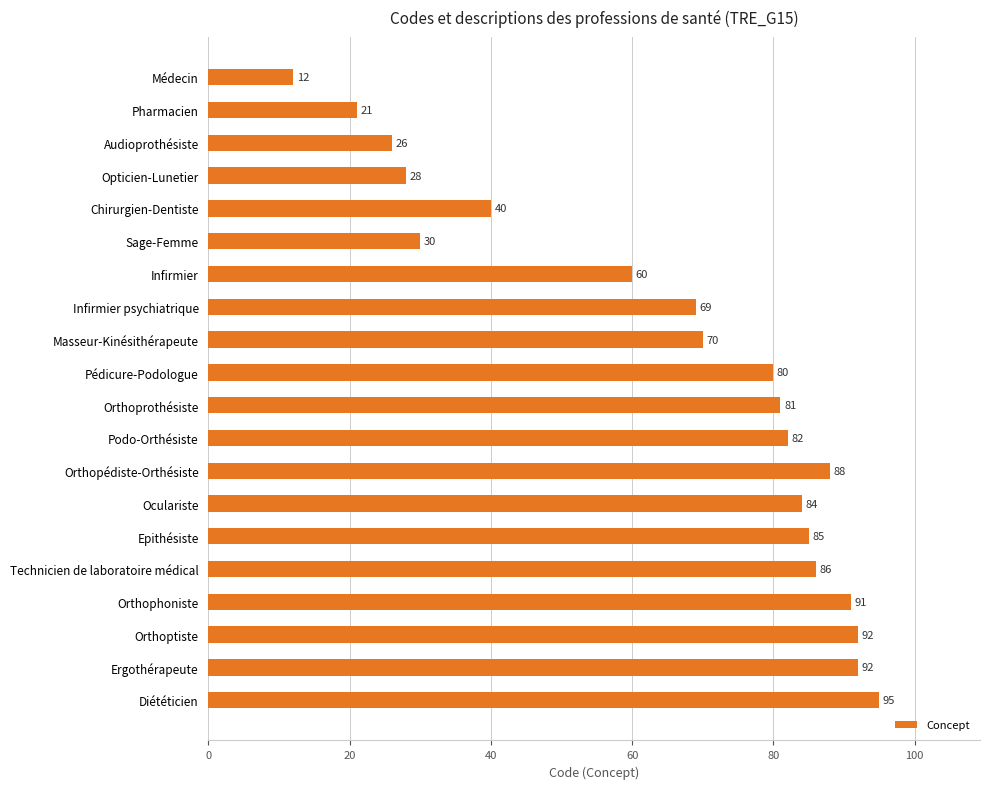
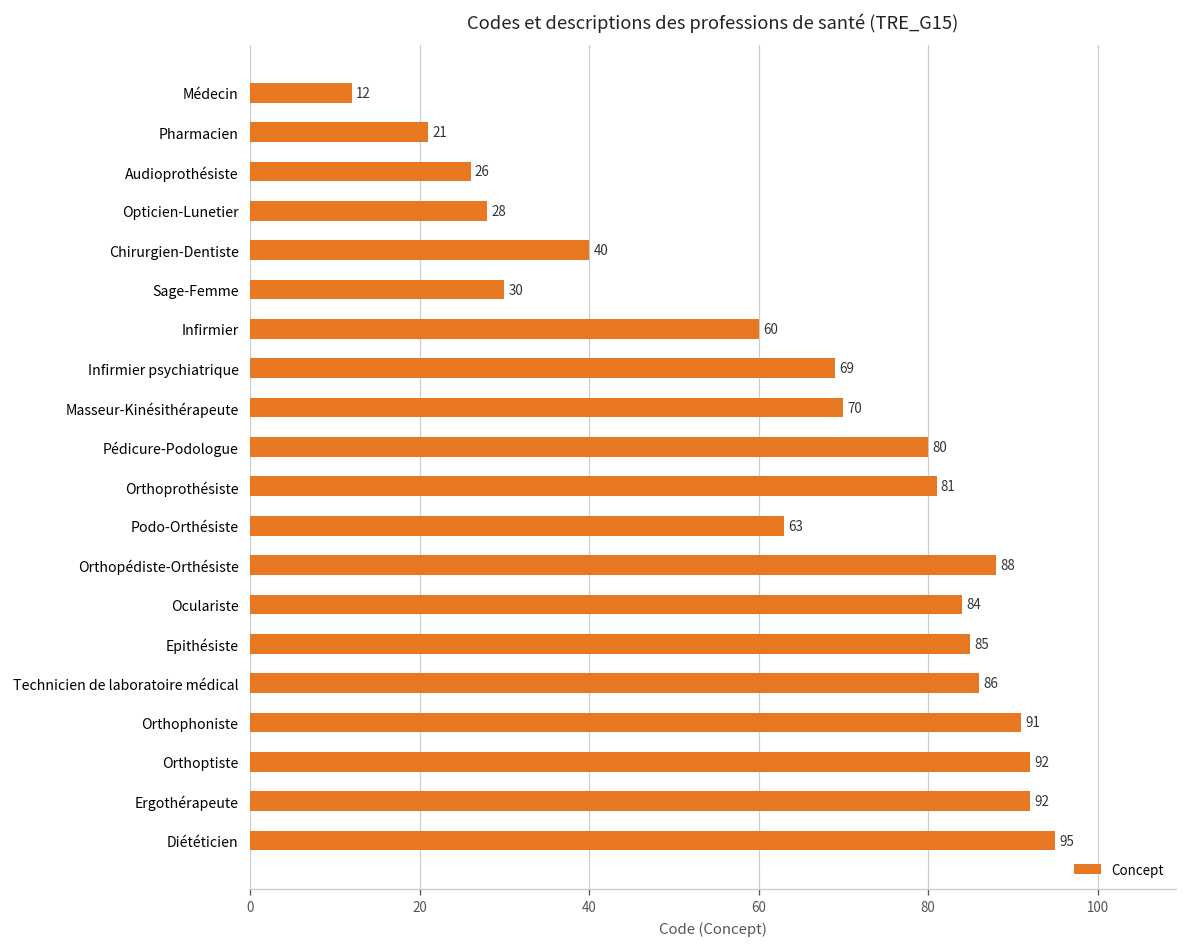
  {
    "Médecin": 12,
    "Pharmacien": 21,
    "Audioprothésiste": 26,
    "Opticien-Lunetier": 28,
    "Chirurgien-Dentiste": 40,
    "Sage-Femme": 30,
    "Infirmier": 60,
    "Infirmier psychiatrique": 69,
    "Masseur-Kinésithérapeute": 70,
    "Pédicure-Podologue": 80,
    "Orthoprothésiste": 81,
-   "Podo-Orthésiste": 82,
+   "Podo-Orthésiste": 63,
    "Orthopédiste-Orthésiste": 88,
    "Oculariste": 84,
    "Epithésiste": 85,
    "Technicien de laboratoire médical": 86,
    "Orthophoniste": 91,
    "Orthoptiste": 92,
    "Ergothérapeute": 92,
    "Diététicien": 95
  }
